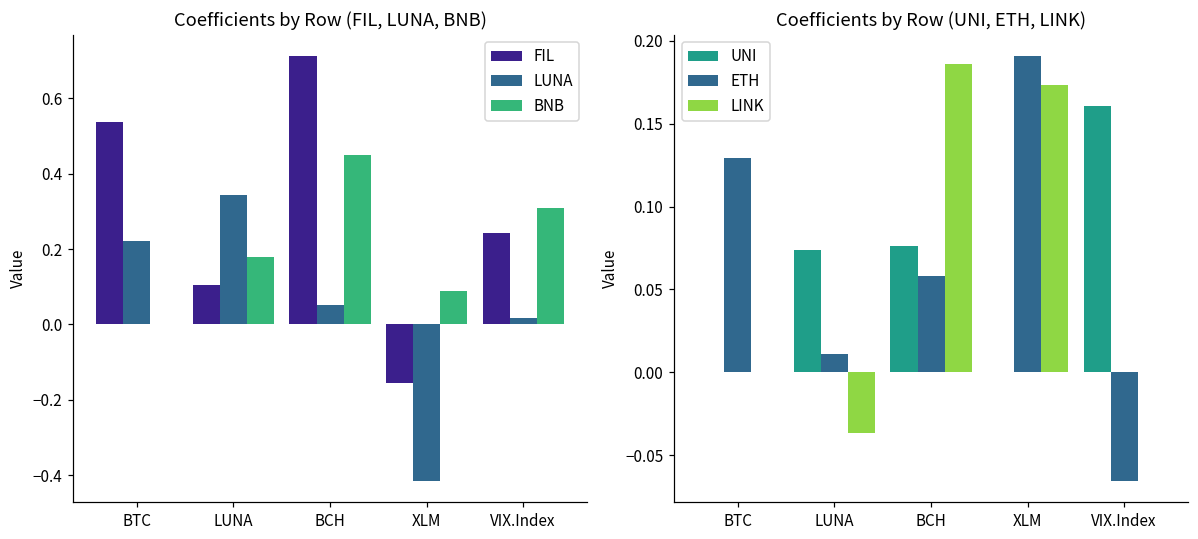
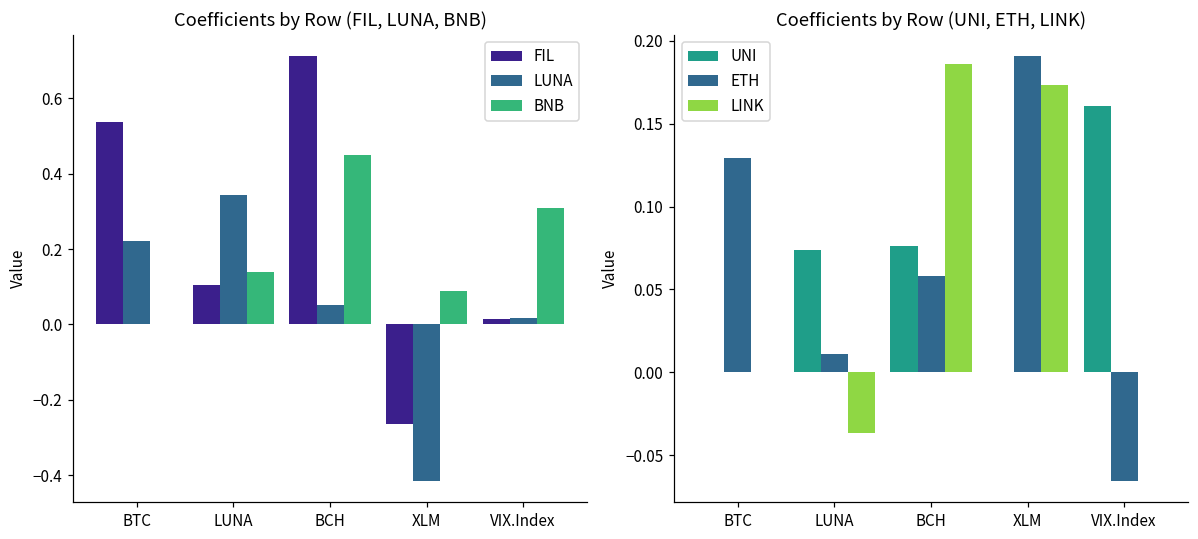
  {
    "Coefficients by Row (FIL, LUNA, BNB)": {
      "FIL": {
        "BTC": 0.54,
        "LUNA": 0.10,
        "BCH": 0.71,
-       "XLM": -0.16,
-       "VIX.Index": 0.24
+       "XLM": -0.26,
+       "VIX.Index": 0.01
      },
      "LUNA": {
        "BTC": 0.22,
        "LUNA": 0.34,
        "BCH": 0.05,
        "XLM": -0.41,
        "VIX.Index": 0.02
      },
      "BNB": {
        "BTC": 0.00,
-       "LUNA": 0.18,
+       "LUNA": 0.14,
        "BCH": 0.45,
        "XLM": 0.09,
        "VIX.Index": 0.31
      }
    },
    "Coefficients by Row (UNI, ETH, LINK)": {
      "LINK": {
        "BTC": 0.000,
        "LUNA": -0.037,
        "BCH": 0.186,
        "XLM": 0.174,
        "VIX.Index": 0.000
      }
    }
  }
